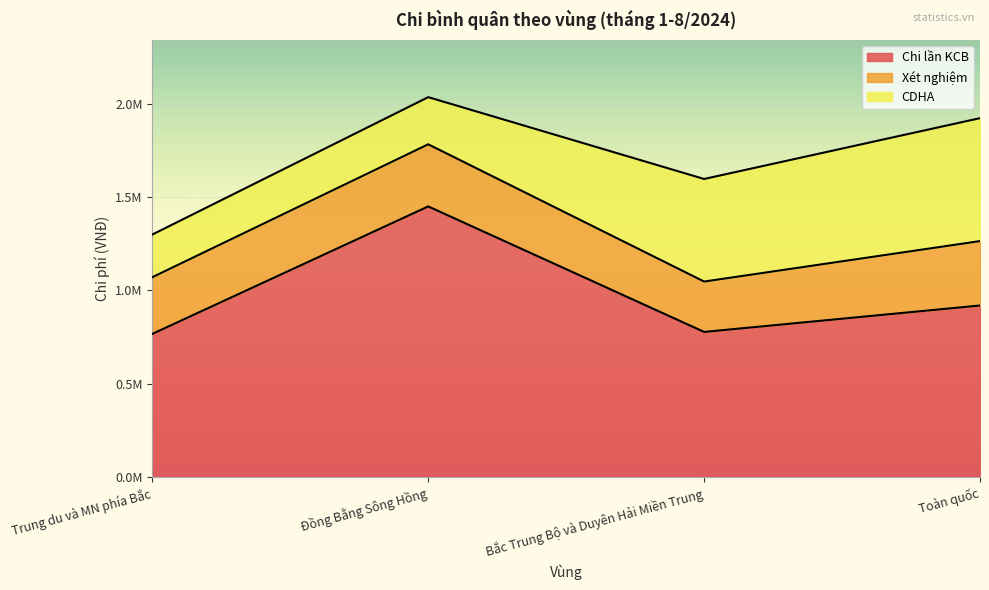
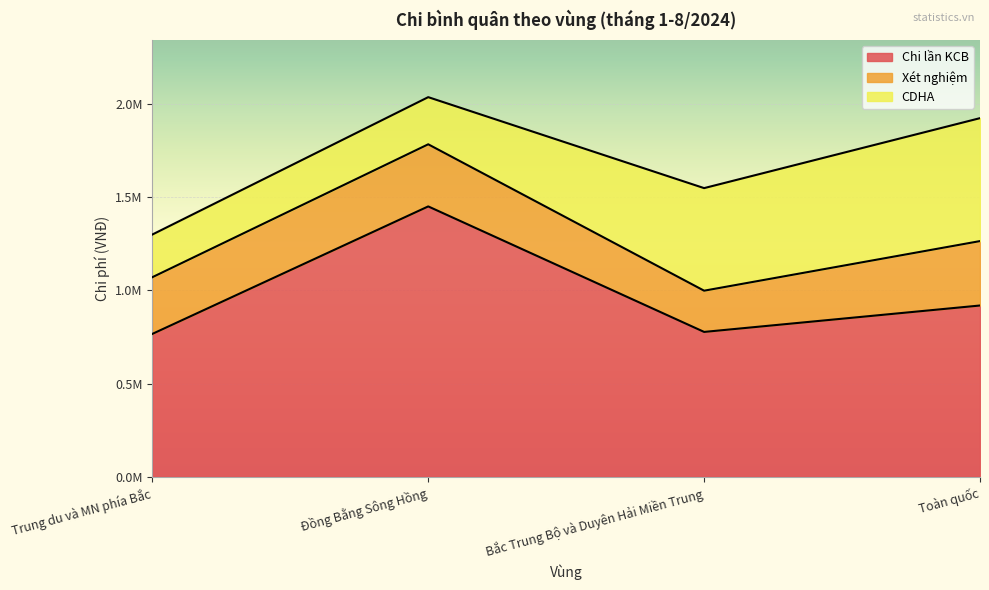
  {
    "Chi lần KCB": {
      "Trung du và MN phía Bắc": 770000,
      "Đồng Bằng Sông Hồng": 1450000,
      "Bắc Trung Bộ và Duyên Hải Miền Trung": 780000,
      "Toàn quốc": 920000
    },
    "Xét nghiệm": {
      "Trung du và MN phía Bắc": 300000,
      "Đồng Bằng Sông Hồng": 330000,
-     "Bắc Trung Bộ và Duyên Hải Miền Trung": 270000,
+     "Bắc Trung Bộ và Duyên Hải Miền Trung": 220000,
      "Toàn quốc": 350000
    },
    "CDHA": {
      "Trung du và MN phía Bắc": 230000,
      "Đồng Bằng Sông Hồng": 250000,
      "Bắc Trung Bộ và Duyên Hải Miền Trung": 550000,
      "Toàn quốc": 660000
    }
  }
